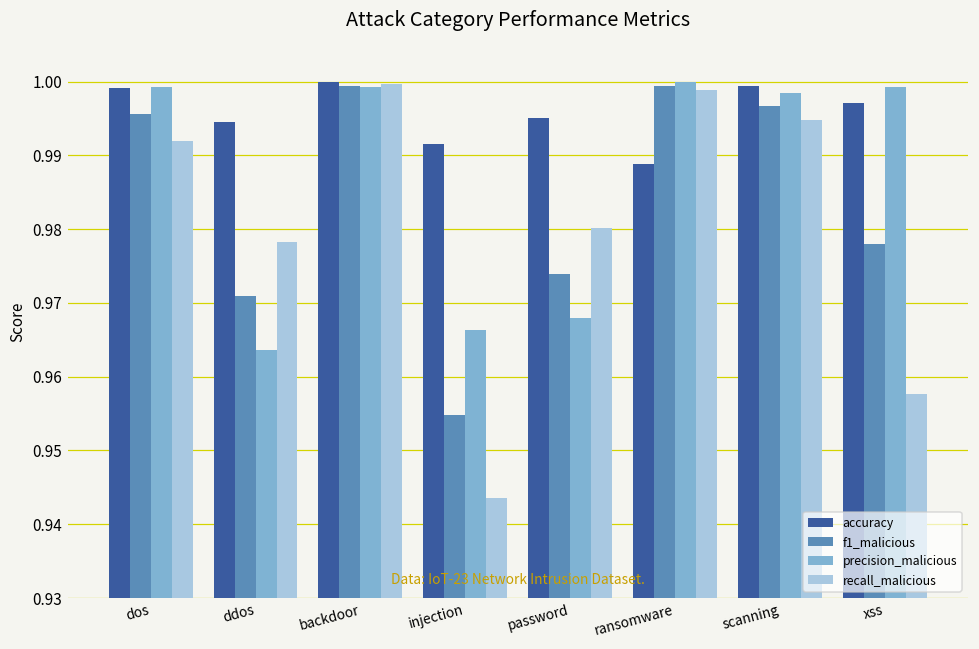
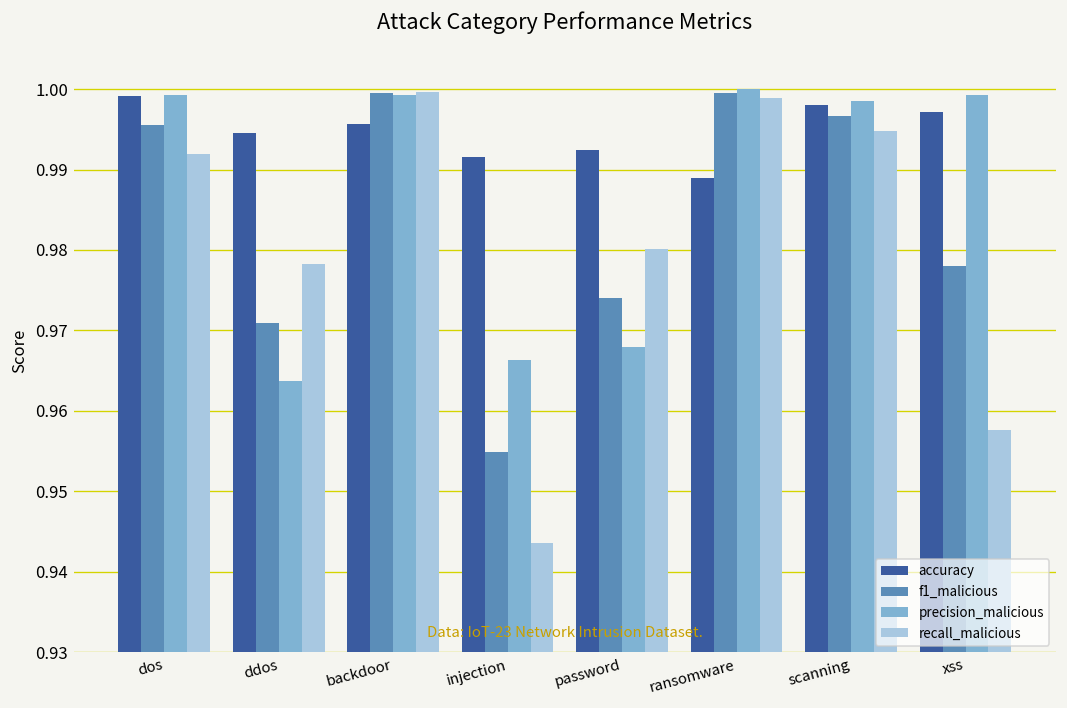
  {
    "accuracy": {
      "dos": 0.999,
      "ddos": 0.994,
-     "backdoor": 1.000,
+     "backdoor": 0.996,
      "injection": 0.992,
-     "password": 0.995,
+     "password": 0.992,
      "ransomware": 0.989,
-     "scanning": 0.999,
+     "scanning": 0.998,
      "xss": 0.997
    }
  }
